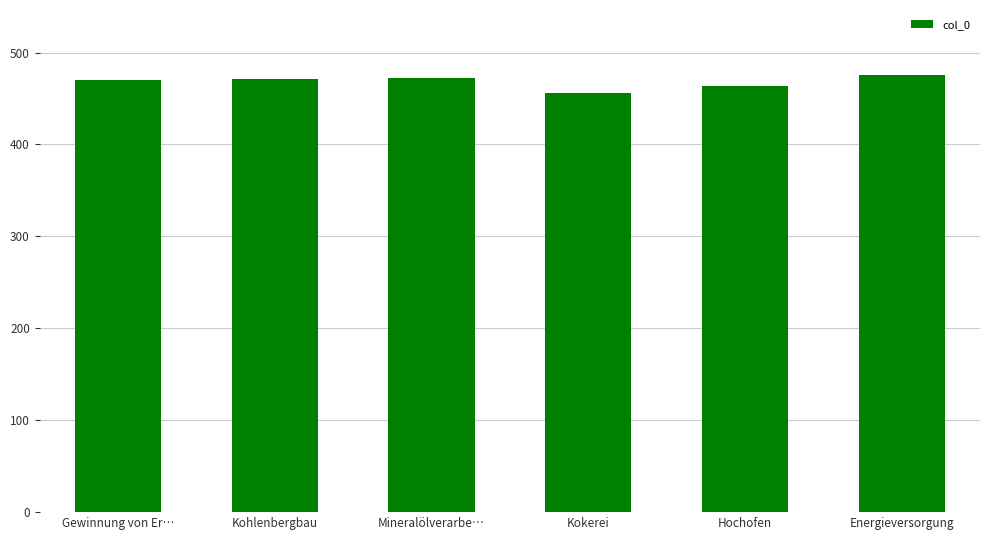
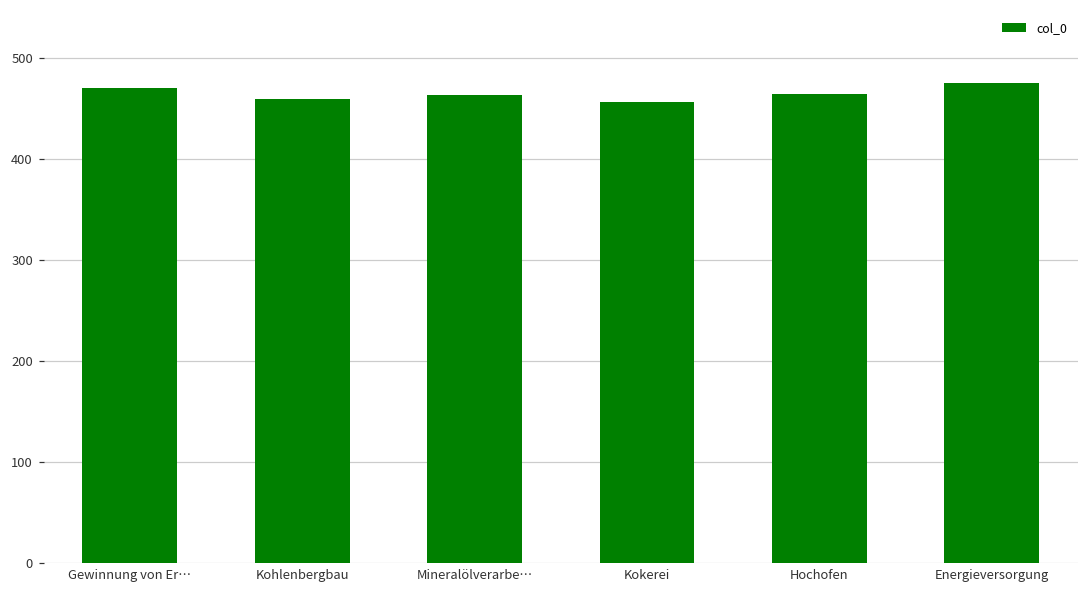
  {
    "Gewinnung von Er…": 470,
-   "Kohlenbergbau": 470,
-   "Mineralölverarbe…": 470,
+   "Kohlenbergbau": 460,
+   "Mineralölverarbe…": 460,
    "Kokerei": 460,
    "Hochofen": 460,
    "Energieversorgung": 480
  }
